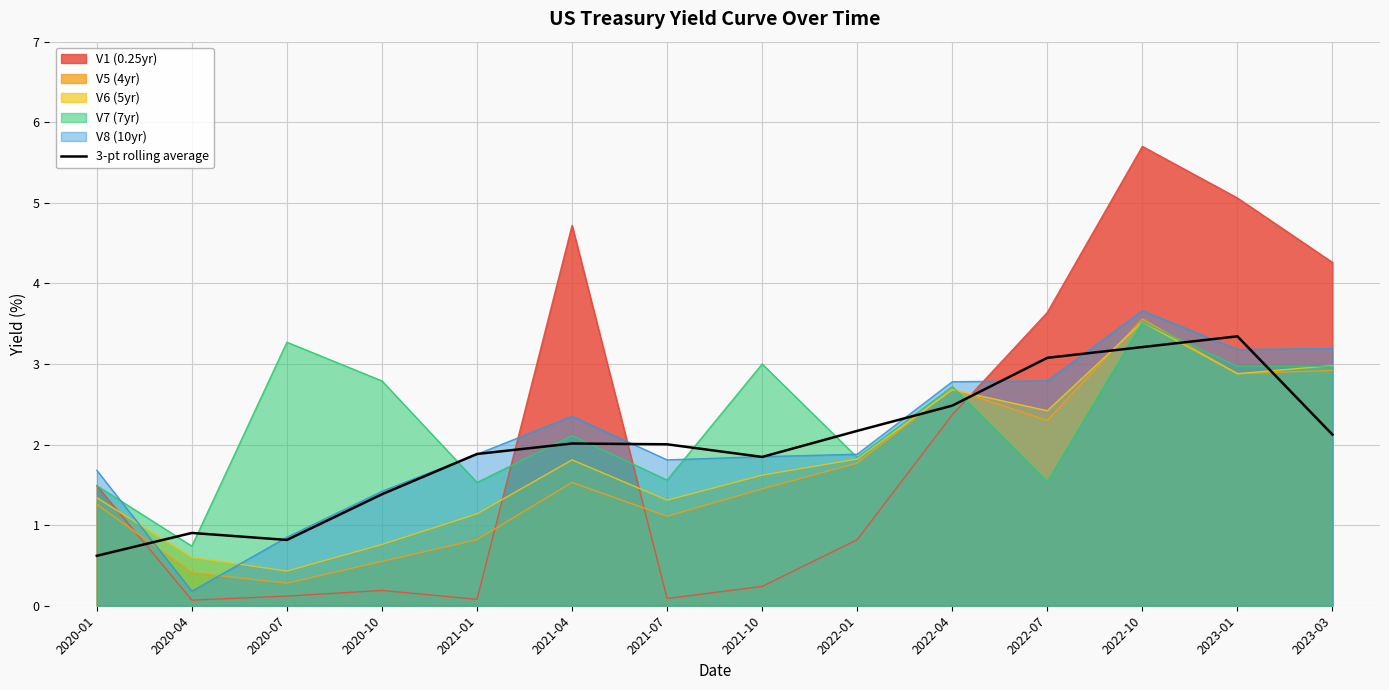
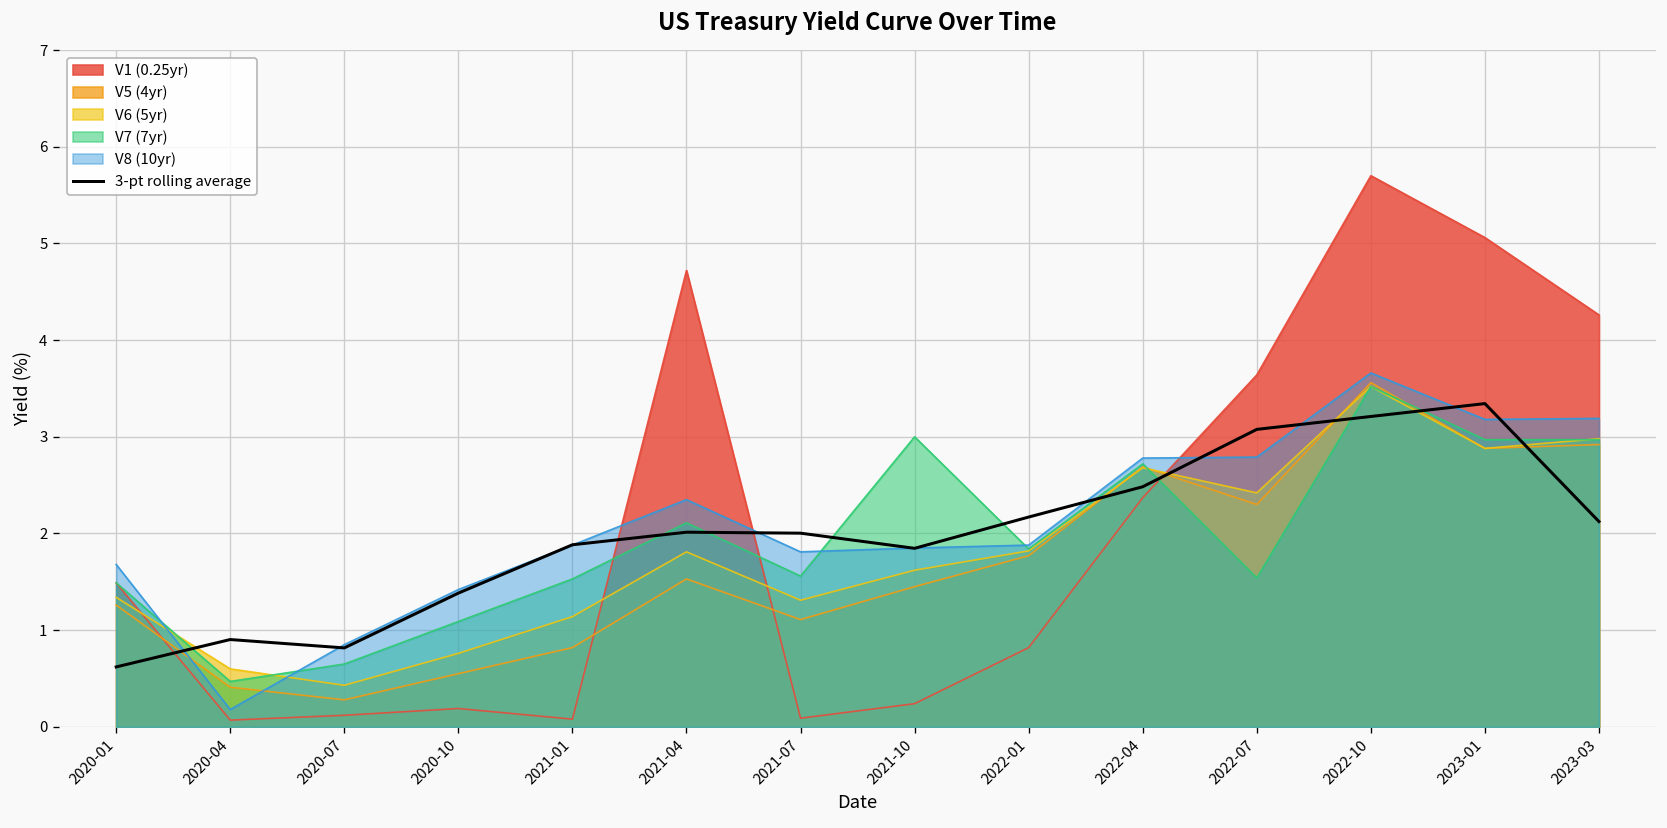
  {
    "V1 (0.25yr)": {
      "2020-04": 0.1,
      "2020-07": 0.1,
      "2020-10": 0.2,
      "2021-01": 0.1,
      "2021-04": 4.7,
      "2021-07": 0.1,
      "2021-10": 0.2,
      "2022-01": 0.8,
      "2022-04": 2.4,
      "2022-07": 3.6,
      "2022-10": 5.7,
      "2023-01": 5.1,
      "2023-03": 4.3
    },
    "V7 (7yr)": {
-     "2020-04": 0.7,
-     "2020-07": 3.3,
-     "2020-10": 2.8,
+     "2020-04": 0.5,
+     "2020-07": 0.7,
+     "2020-10": 1.1,
      "2021-01": 1.5,
      "2021-04": 2.1,
      "2021-07": 1.6,
      "2021-10": 3.0,
      "2022-07": 1.5,
      "2023-01": 3.0
    },
    "V8 (10yr)": {
      "2020-01": 1.7,
      "2020-04": 0.2,
      "2020-07": 0.9,
      "2020-10": 1.4,
      "2021-04": 2.4,
      "2021-07": 1.8,
      "2022-01": 1.9,
      "2022-04": 2.8,
      "2022-07": 2.8,
      "2022-10": 3.7,
      "2023-01": 3.2,
      "2023-03": 3.2
    },
    "3-pt rolling average": {
      "2020-01": 0.6,
      "2020-04": 0.9,
      "2020-07": 0.8,
      "2020-10": 1.4,
      "2021-04": 2.0,
      "2021-07": 2.0,
      "2022-01": 2.2,
      "2022-04": 2.5,
      "2022-07": 3.1,
      "2022-10": 3.2,
      "2023-01": 3.3,
      "2023-03": 2.1
    }
  }
